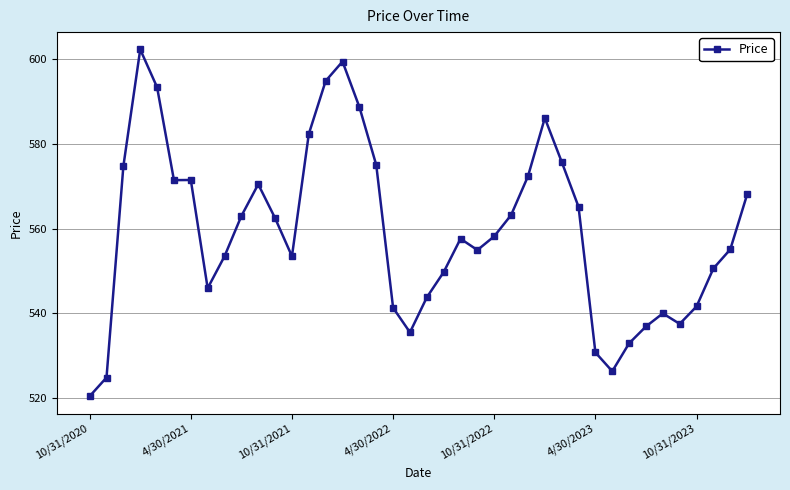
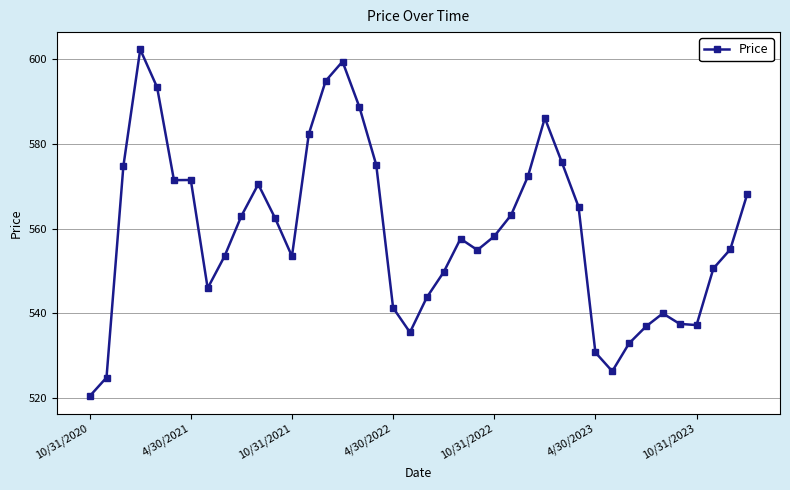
  {
    "10/31/2020": 520,
    "4/30/2021": 571,
    "10/31/2021": 553,
    "4/30/2022": 541,
    "10/31/2022": 558,
    "4/30/2023": 531,
-   "10/31/2023": 542
+   "10/31/2023": 537
  }
